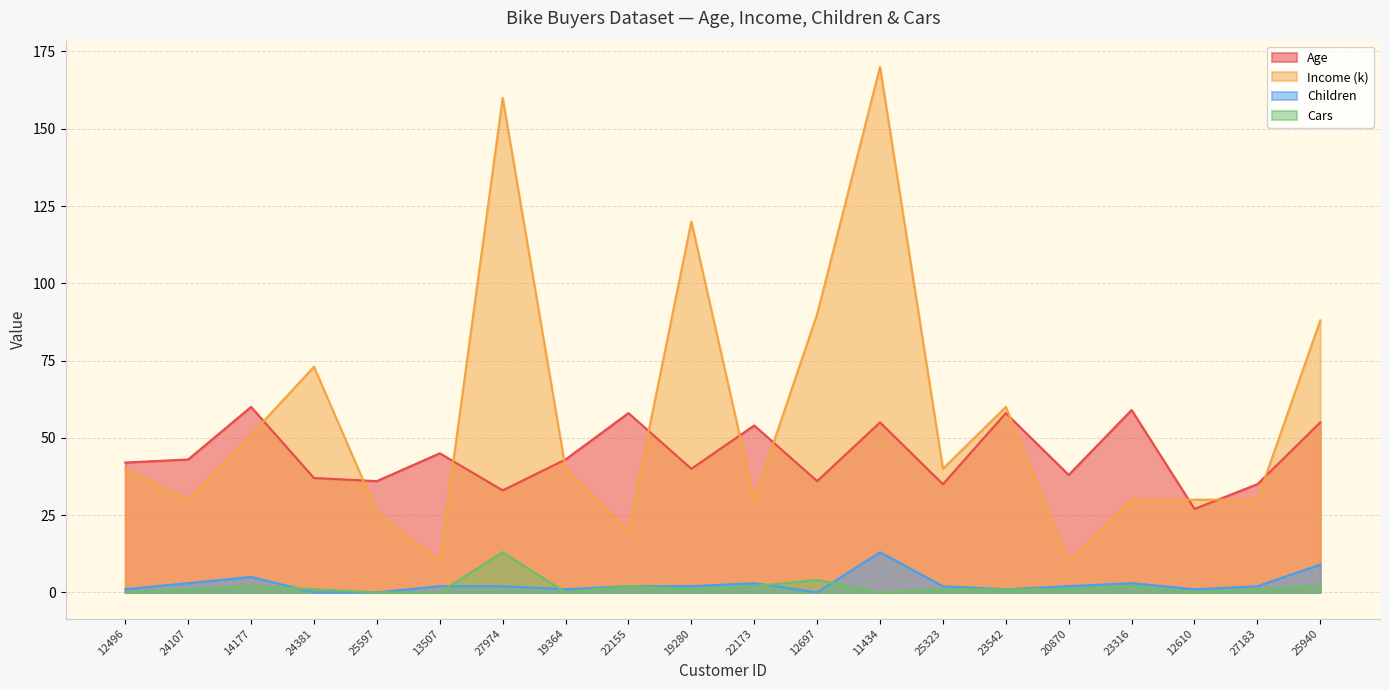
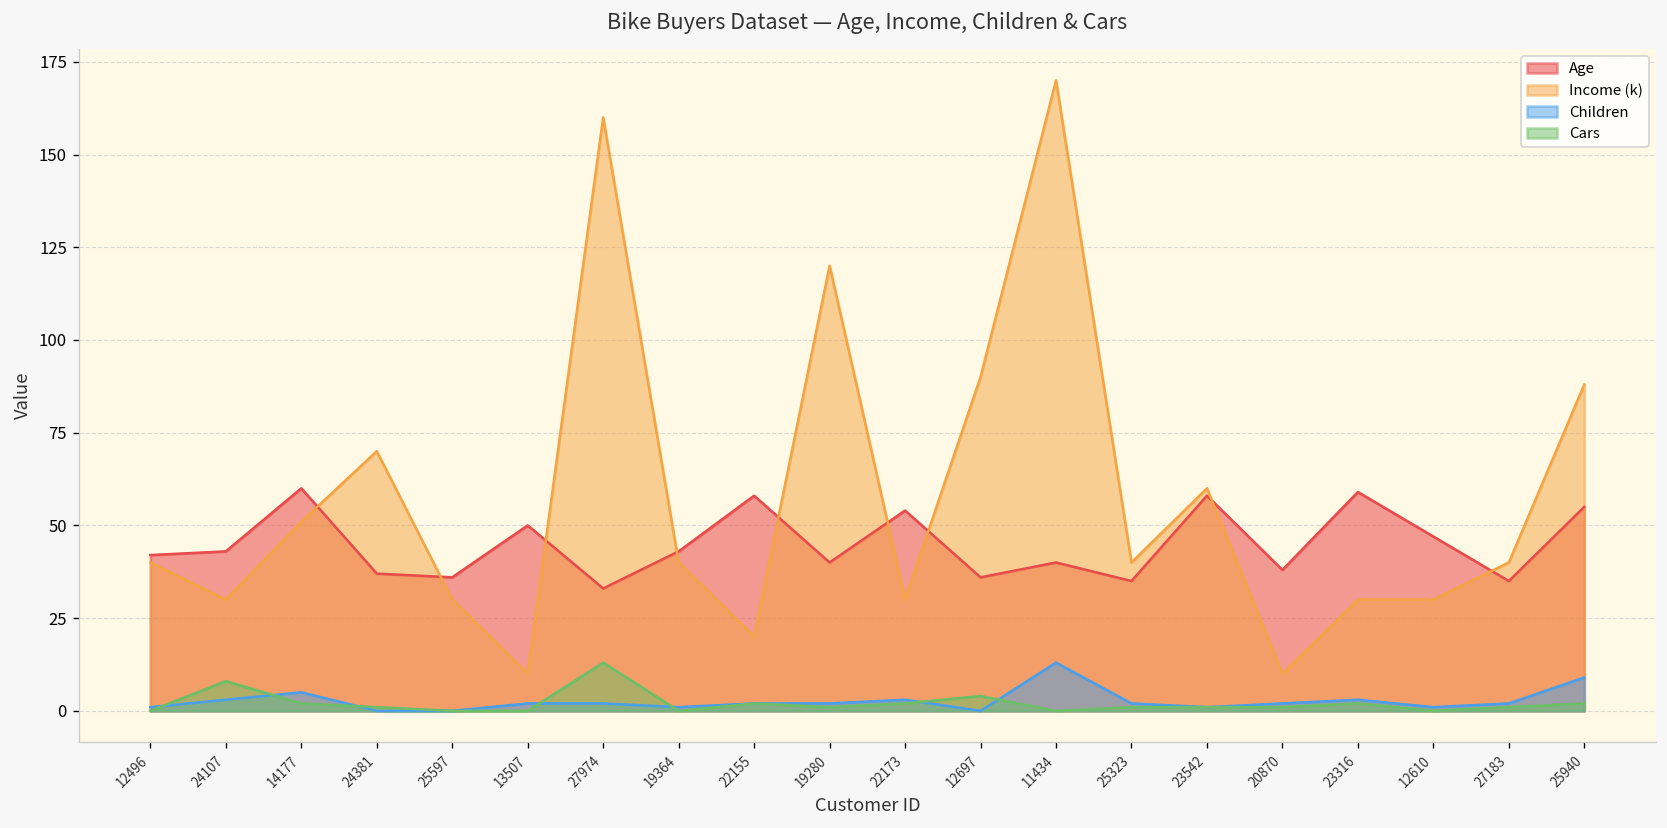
  {
    "Age": {
      "12496": 42,
      "24107": 43,
      "14177": 60,
      "24381": 37,
      "25597": 36,
-     "13507": 45,
+     "13507": 50,
      "27974": 33,
      "19364": 43,
      "22155": 58,
      "19280": 40,
      "22173": 54,
      "12697": 36,
-     "11434": 55,
+     "11434": 40,
      "25323": 35,
      "23542": 58,
      "20870": 38,
      "23316": 59,
-     "12610": 27,
+     "12610": 47,
      "27183": 35,
      "25940": 55
    },
    "Income (k)": {
      "12496": 40,
      "24107": 30,
      "14177": 51,
-     "24381": 73,
-     "25597": 26,
+     "24381": 70,
+     "25597": 30,
      "13507": 10,
      "27974": 160,
      "19364": 40,
      "22155": 20,
      "19280": 120,
      "22173": 30,
      "12697": 90,
      "11434": 170,
      "25323": 40,
      "23542": 60,
      "20870": 10,
      "23316": 30,
      "12610": 30,
-     "27183": 30,
+     "27183": 40,
      "25940": 88
    },
    "Children": {
      "12496": 1,
      "24107": 3,
      "14177": 5,
      "24381": 0,
      "13507": 2,
      "27974": 2,
      "19364": 1,
      "19280": 2,
      "22173": 3,
      "12697": 0,
      "11434": 13,
      "25323": 2,
      "20870": 2,
      "23316": 3,
      "12610": 1,
      "27183": 2,
      "25940": 9
    },
    "Cars": {
      "12496": 0,
-     "24107": 1,
+     "24107": 8,
      "14177": 2,
      "24381": 1,
      "13507": 0,
      "27974": 13,
      "19364": 0,
      "19280": 1,
      "22173": 2,
      "12697": 4,
      "11434": 0,
      "25323": 1,
      "20870": 1,
      "23316": 2,
      "12610": 0,
      "27183": 1,
      "25940": 2
    }
  }
